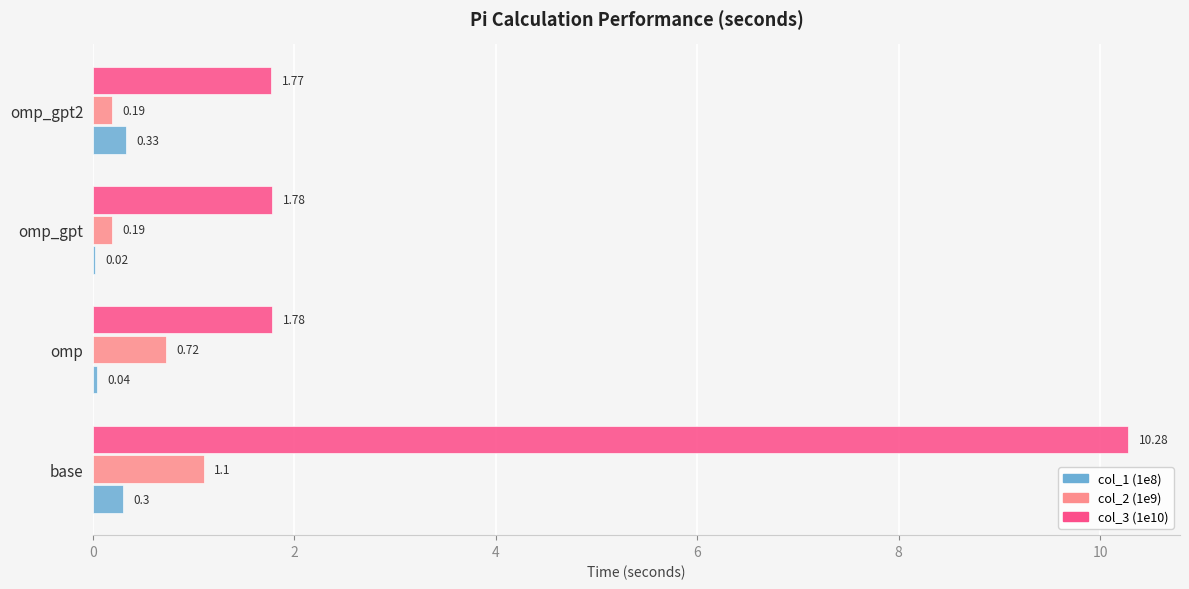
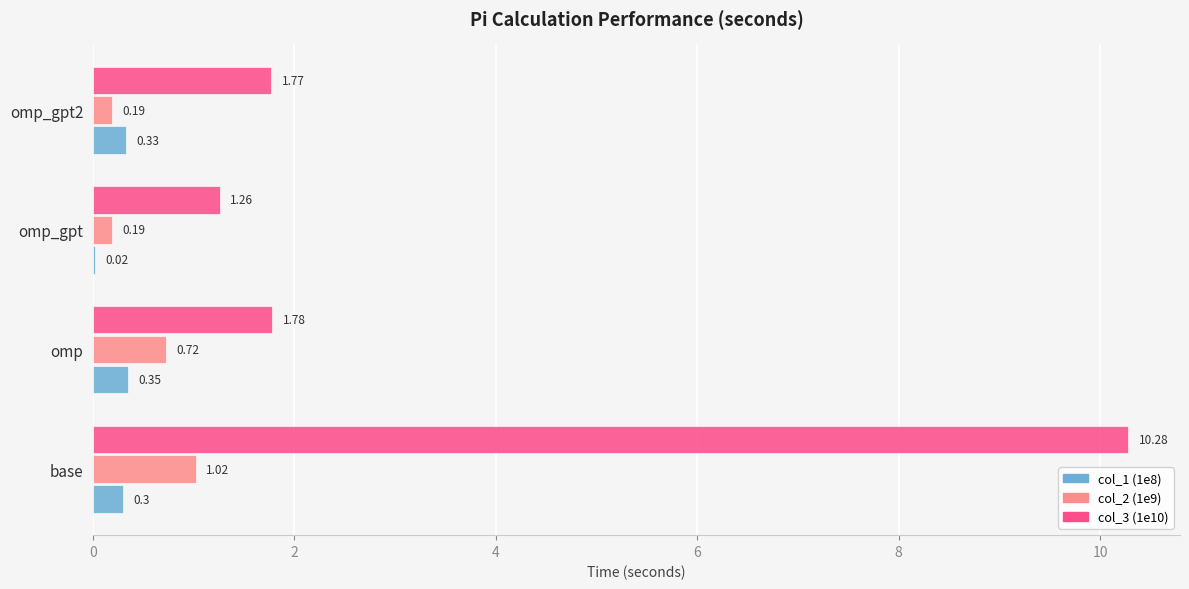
  {
    "col_1 (1e8)": {
      "omp_gpt2": 0.33,
      "omp_gpt": 0.02,
-     "omp": 0.04,
+     "omp": 0.35,
      "base": 0.3
    },
    "col_2 (1e9)": {
      "omp_gpt2": 0.19,
      "omp_gpt": 0.19,
      "omp": 0.72,
-     "base": 1.1
+     "base": 1.02
    },
    "col_3 (1e10)": {
      "omp_gpt2": 1.77,
-     "omp_gpt": 1.78,
+     "omp_gpt": 1.26,
      "omp": 1.78,
      "base": 10.28
    }
  }
